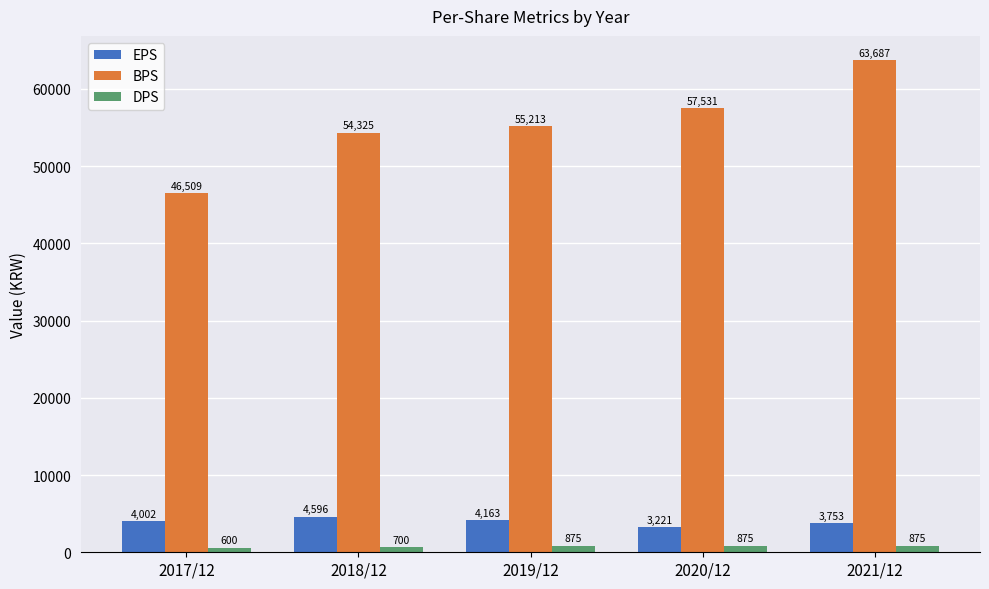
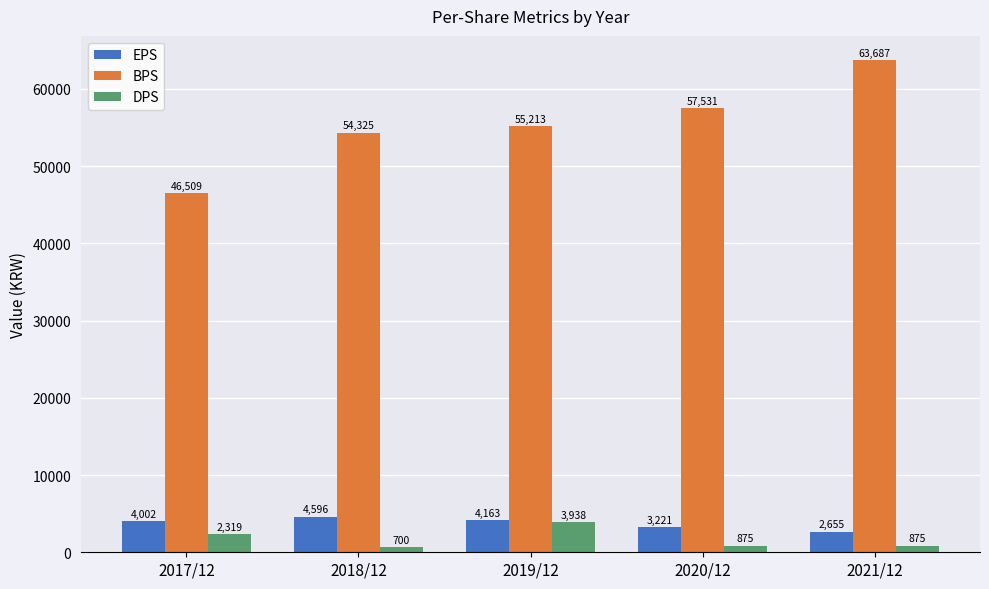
  {
    "EPS": {
      "2017/12": "4,002",
      "2018/12": "4,596",
      "2019/12": "4,163",
      "2020/12": "3,221",
-     "2021/12": "3,753"
+     "2021/12": "2,655"
    },
    "BPS": {
      "2017/12": "46,509",
      "2018/12": "54,325",
      "2019/12": "55,213",
      "2020/12": "57,531",
      "2021/12": "63,687"
    },
    "DPS": {
-     "2017/12": "600",
+     "2017/12": "2,319",
      "2018/12": "700",
-     "2019/12": "875",
+     "2019/12": "3,938",
      "2020/12": "875",
      "2021/12": "875"
    }
  }
